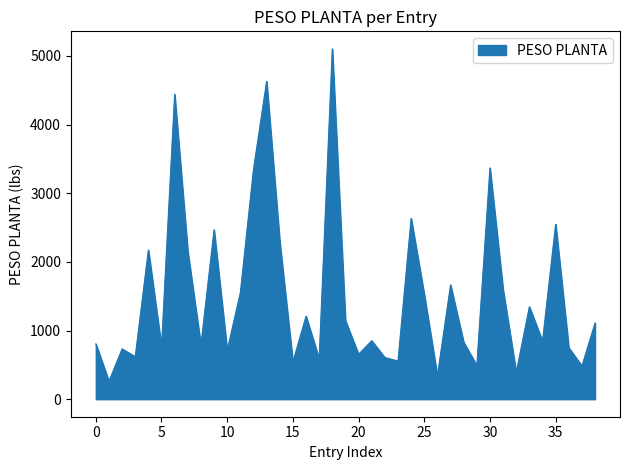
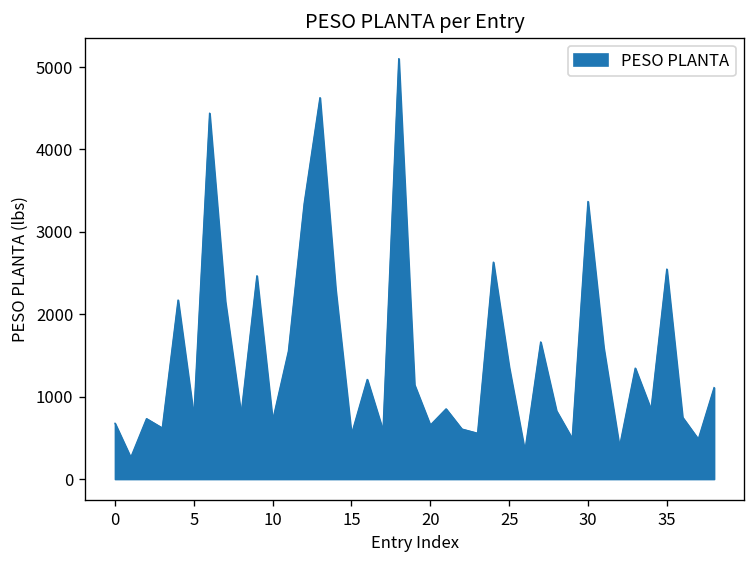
  {
-   "0": 800,
+   "0": 700,
    "5": 800,
    "10": 700,
    "15": 500,
    "20": 700,
-   "25": 1500,
+   "25": 1400,
    "30": 3400,
    "35": 2500
  }
